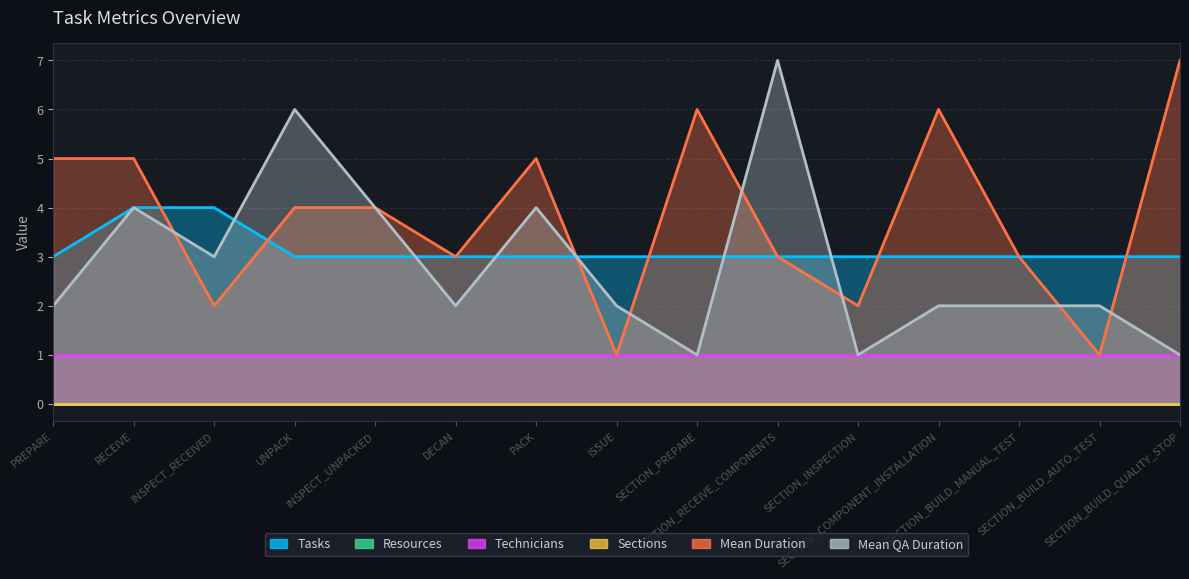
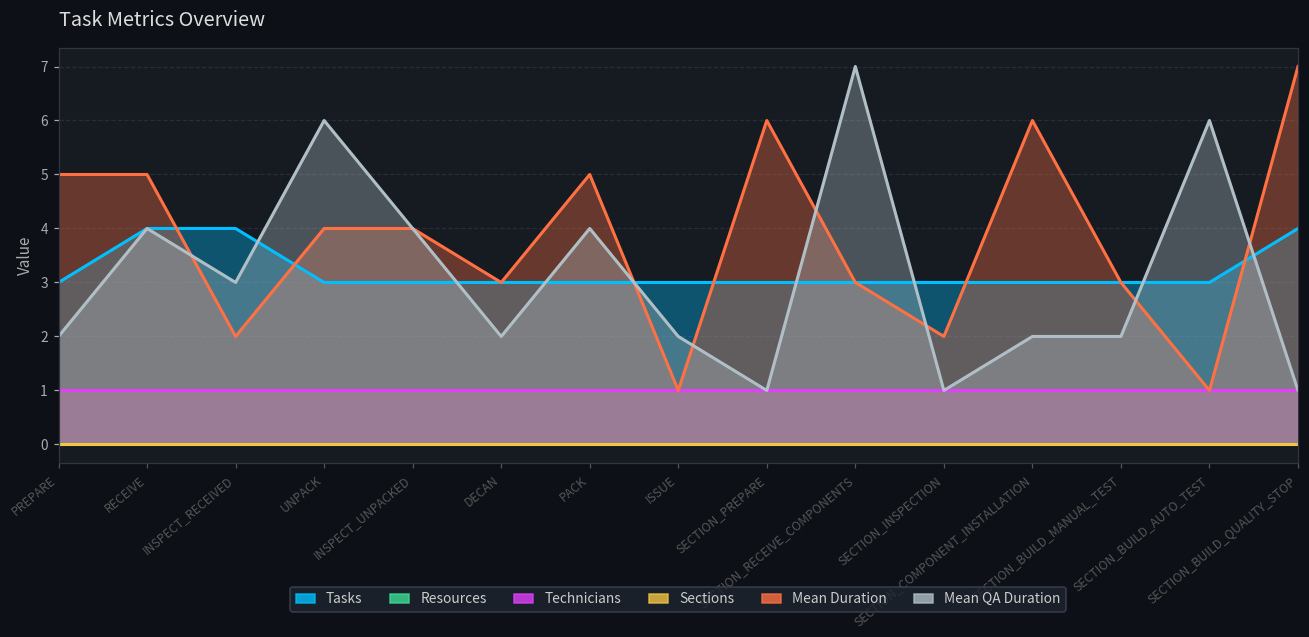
  {
    "Tasks": {
      "PREPARE": 3,
      "INSPECT_RECEIVED": 4,
      "UNPACK": 3,
      "INSPECT_UNPACKED": 3,
      "PACK": 3,
      "ISSUE": 3,
      "SECTION_PREPARE": 3,
      "SECTION_INSPECTION": 3,
      "SECTION_COMPONENT_INSTALLATION": 3,
      "SECTION_BUILD_AUTO_TEST": 3,
-     "SECTION_BUILD_QUALITY_STOP": 3
+     "SECTION_BUILD_QUALITY_STOP": 4
    },
    "Technicians": {
      "PREPARE": 1,
      "RECEIVE": 1,
      "INSPECT_RECEIVED": 1,
      "UNPACK": 1,
      "INSPECT_UNPACKED": 1,
      "DECAN": 1,
      "PACK": 1,
      "SECTION_RECEIVE_COMPONENTS": 1,
      "SECTION_COMPONENT_INSTALLATION": 1,
      "SECTION_BUILD_MANUAL_TEST": 1
    },
    "Mean QA Duration": {
      "PREPARE": 2,
      "INSPECT_RECEIVED": 3,
      "UNPACK": 6,
      "DECAN": 2,
      "PACK": 4,
      "ISSUE": 2,
      "SECTION_RECEIVE_COMPONENTS": 7,
      "SECTION_COMPONENT_INSTALLATION": 2,
      "SECTION_BUILD_MANUAL_TEST": 2,
-     "SECTION_BUILD_AUTO_TEST": 2
+     "SECTION_BUILD_AUTO_TEST": 6
    }
  }
